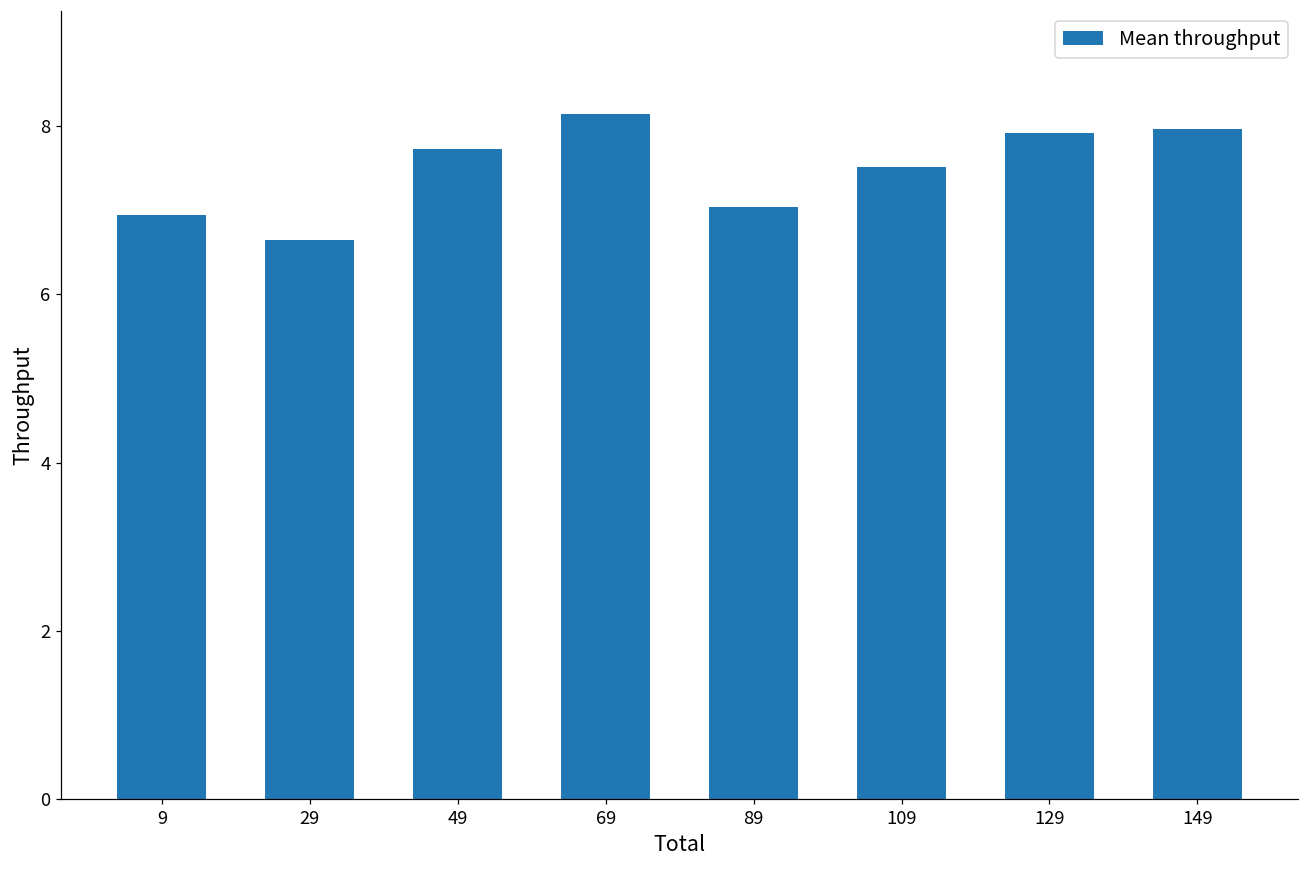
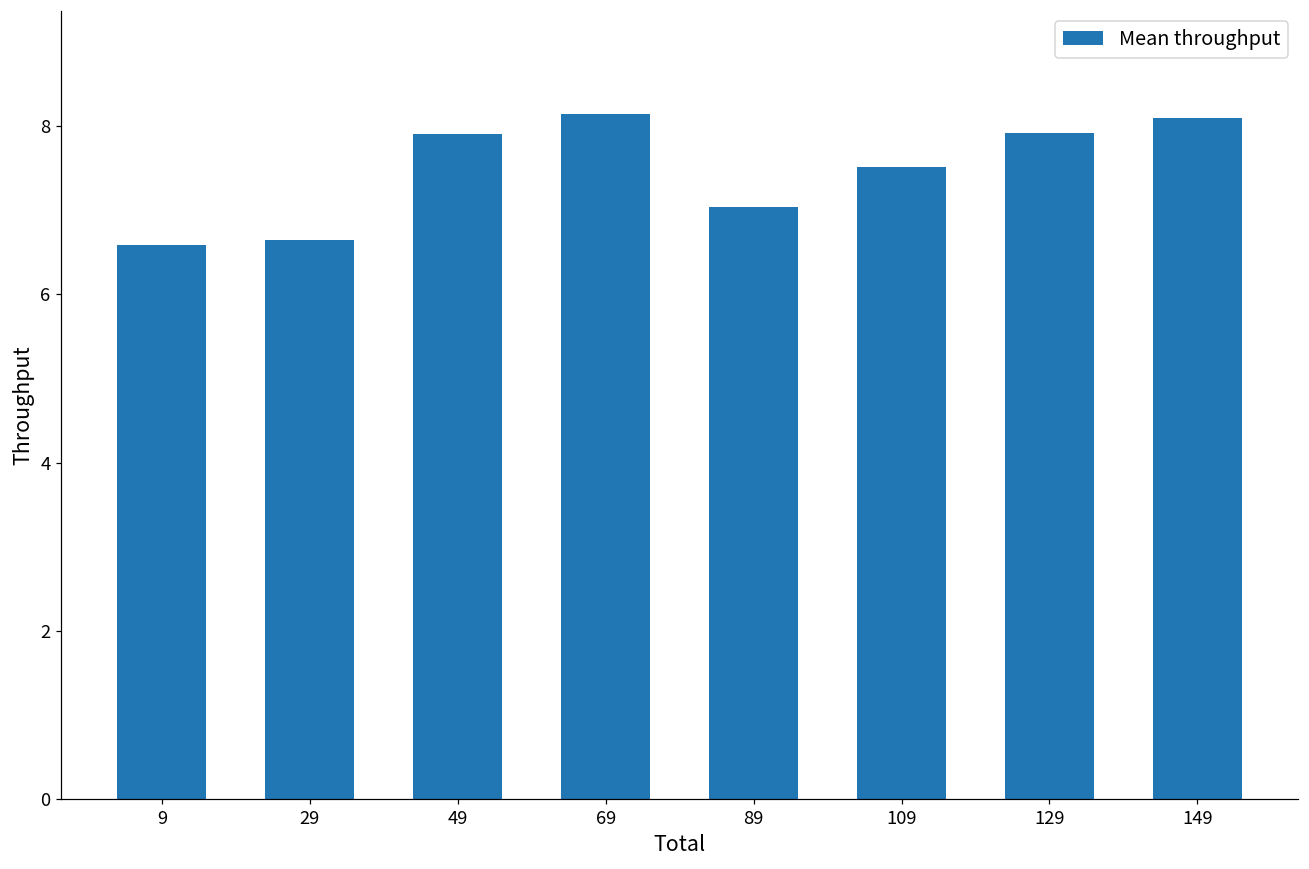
  {
-   "9": 6.9,
+   "9": 6.6,
    "29": 6.6,
-   "49": 7.7,
+   "49": 7.9,
    "69": 8.1,
    "89": 7.0,
    "109": 7.5,
    "129": 7.9,
-   "149": 8.0
+   "149": 8.1
  }
